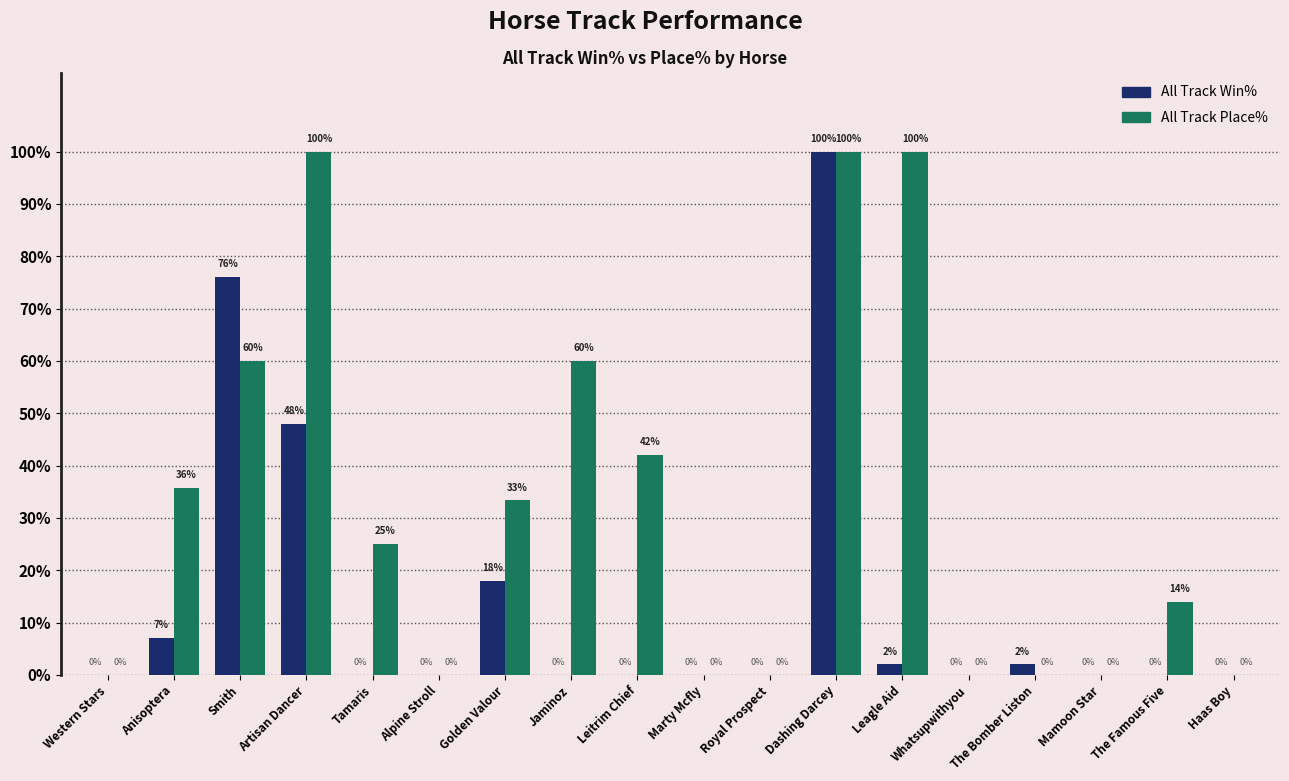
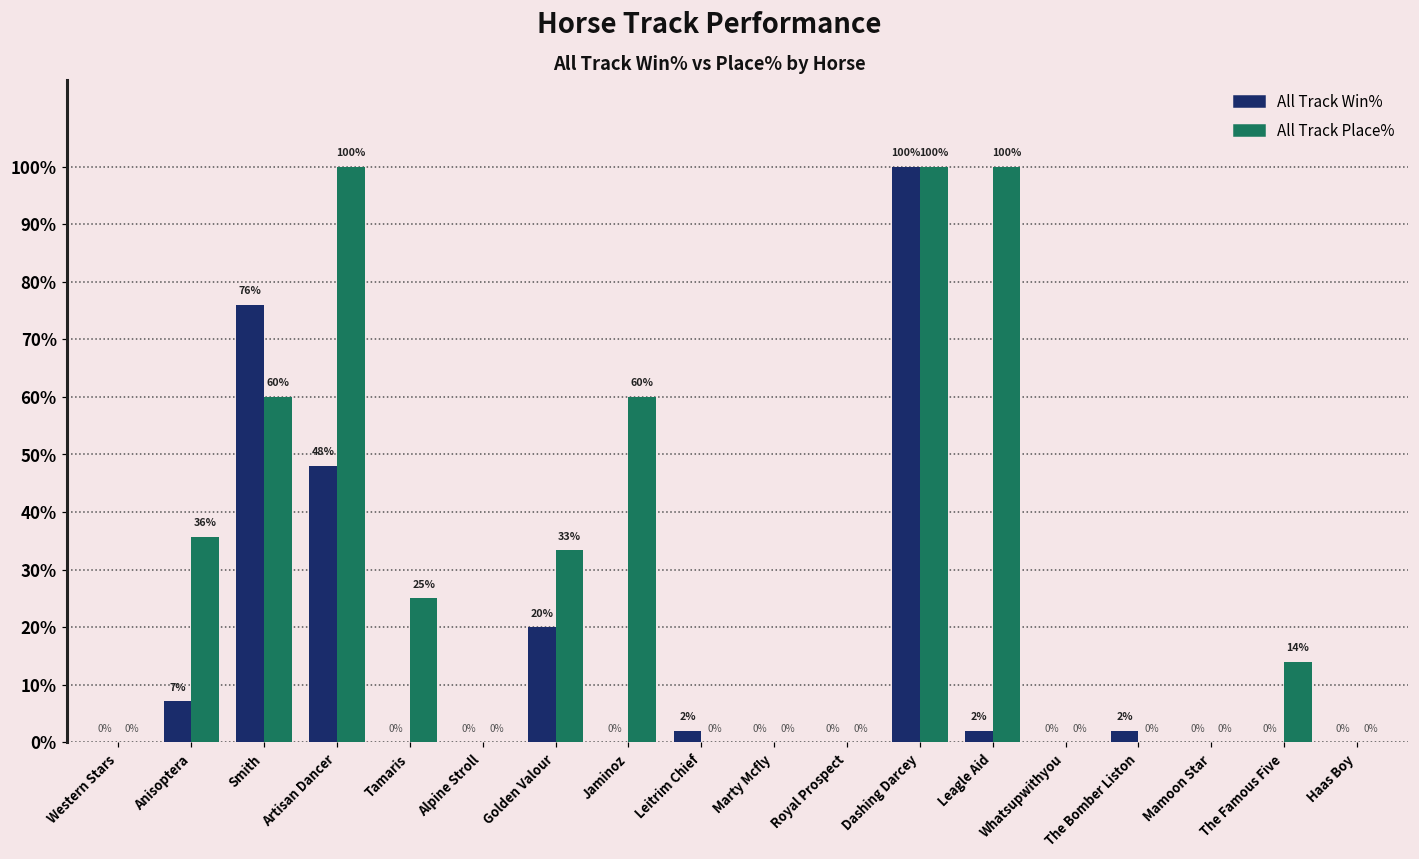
  {
    "All Track Win%": {
      "Western Stars": "0%",
      "Anisoptera": "7%",
      "Smith": "76%",
      "Artisan Dancer": "48%",
      "Tamaris": "0%",
      "Alpine Stroll": "0%",
-     "Golden Valour": "18%",
+     "Golden Valour": "20%",
      "Jaminoz": "0%",
-     "Leitrim Chief": "0%",
+     "Leitrim Chief": "2%",
      "Marty Mcfly": "0%",
      "Royal Prospect": "0%",
      "Dashing Darcey": "100%",
      "Leagle Aid": "2%",
      "Whatsupwithyou": "0%",
      "The Bomber Liston": "2%",
      "Mamoon Star": "0%",
      "The Famous Five": "0%",
      "Haas Boy": "0%"
    },
    "All Track Place%": {
      "Western Stars": "0%",
      "Anisoptera": "36%",
      "Smith": "60%",
      "Artisan Dancer": "100%",
      "Tamaris": "25%",
      "Alpine Stroll": "0%",
      "Golden Valour": "33%",
      "Jaminoz": "60%",
-     "Leitrim Chief": "42%",
+     "Leitrim Chief": "0%",
      "Marty Mcfly": "0%",
      "Royal Prospect": "0%",
      "Dashing Darcey": "100%",
      "Leagle Aid": "100%",
      "Whatsupwithyou": "0%",
      "The Bomber Liston": "0%",
      "Mamoon Star": "0%",
      "The Famous Five": "14%",
      "Haas Boy": "0%"
    }
  }
